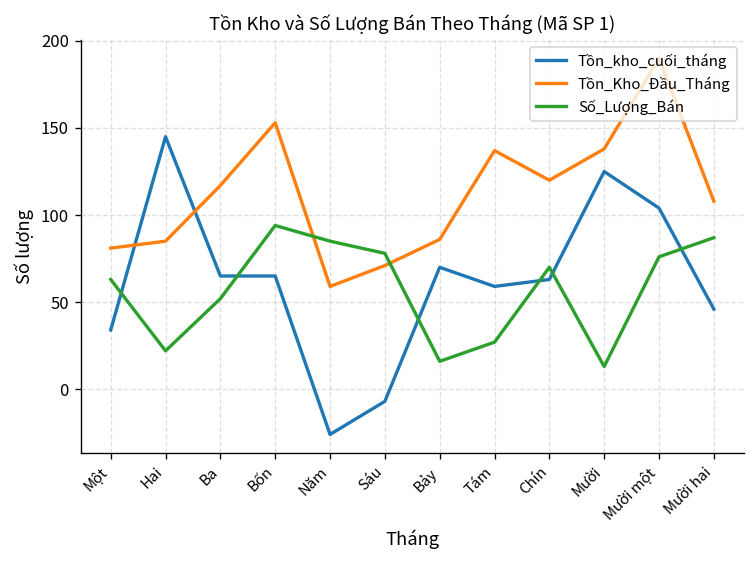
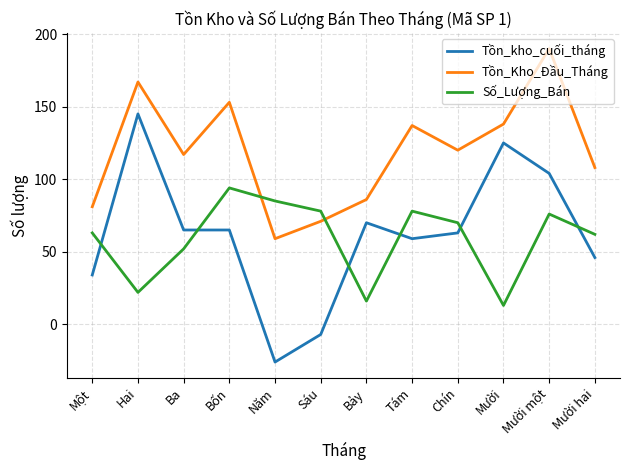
  {
    "Tồn_kho_cuối_tháng": {
      "Một": 34,
      "Hai": 145,
      "Ba": 65,
      "Bốn": 65,
      "Năm": -26,
      "Sáu": -7,
      "Bảy": 70,
      "Tám": 59,
      "Chín": 63,
      "Mười": 125,
      "Mười một": 104,
      "Mười hai": 46
    },
    "Tồn_Kho_Đầu_Tháng": {
      "Một": 81,
-     "Hai": 85,
+     "Hai": 167,
      "Ba": 117,
      "Bốn": 153,
      "Năm": 59,
      "Sáu": 71,
      "Bảy": 86,
      "Tám": 137,
      "Chín": 120,
      "Mười": 138,
      "Mười hai": 108
    },
    "Số_Lượng_Bán": {
      "Một": 63,
      "Hai": 22,
      "Ba": 52,
      "Bốn": 94,
      "Năm": 85,
      "Sáu": 78,
      "Bảy": 16,
-     "Tám": 27,
+     "Tám": 78,
      "Chín": 70,
      "Mười": 13,
      "Mười một": 76,
-     "Mười hai": 87
+     "Mười hai": 62
    }
  }
